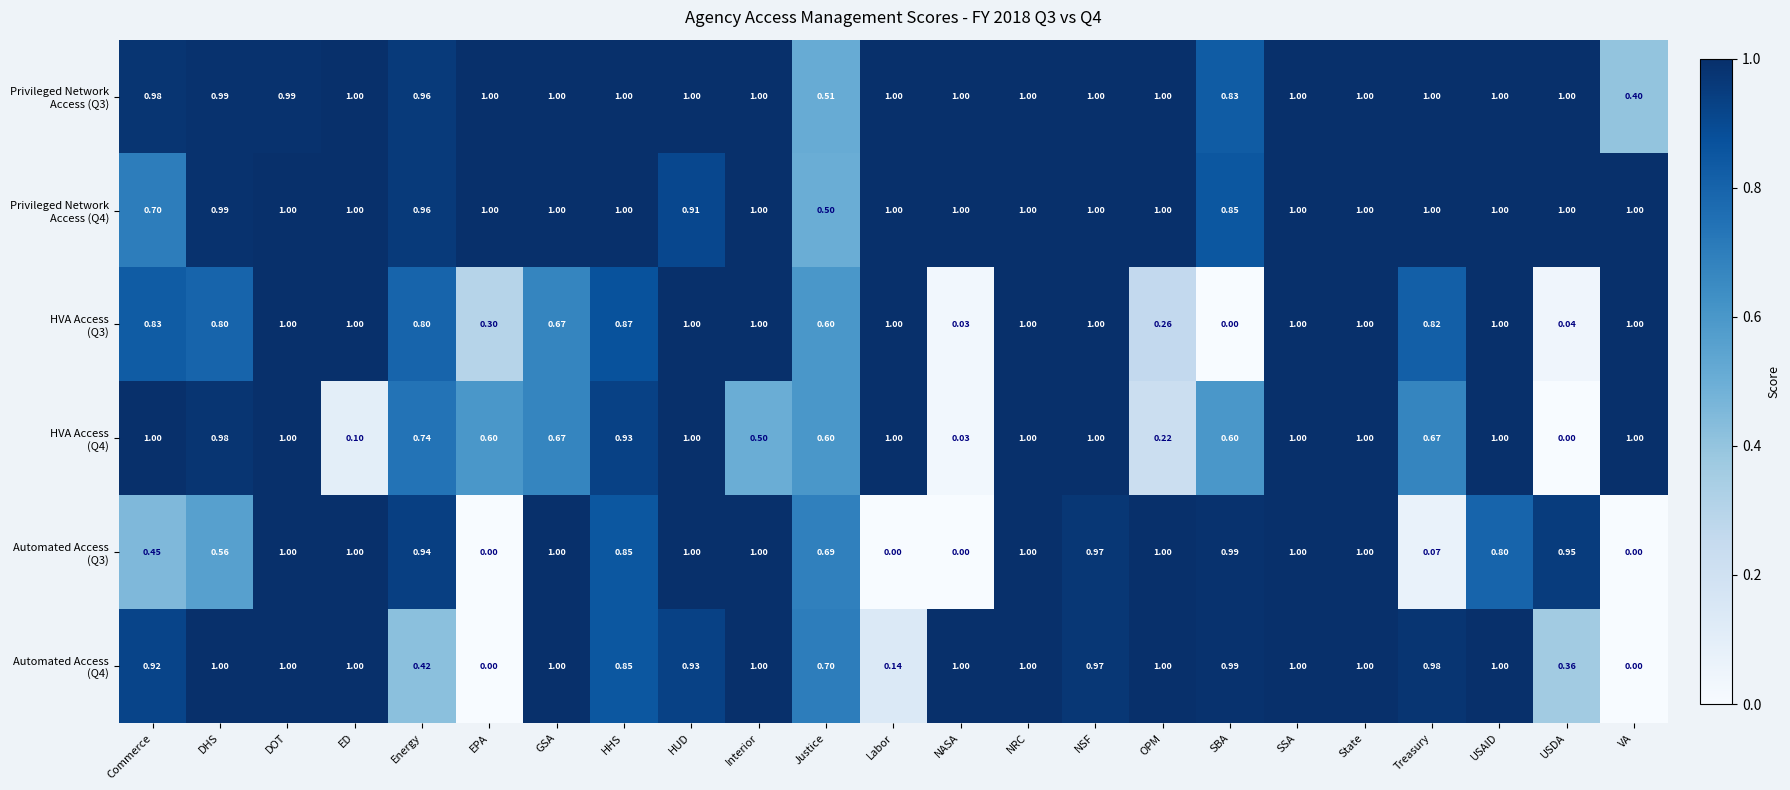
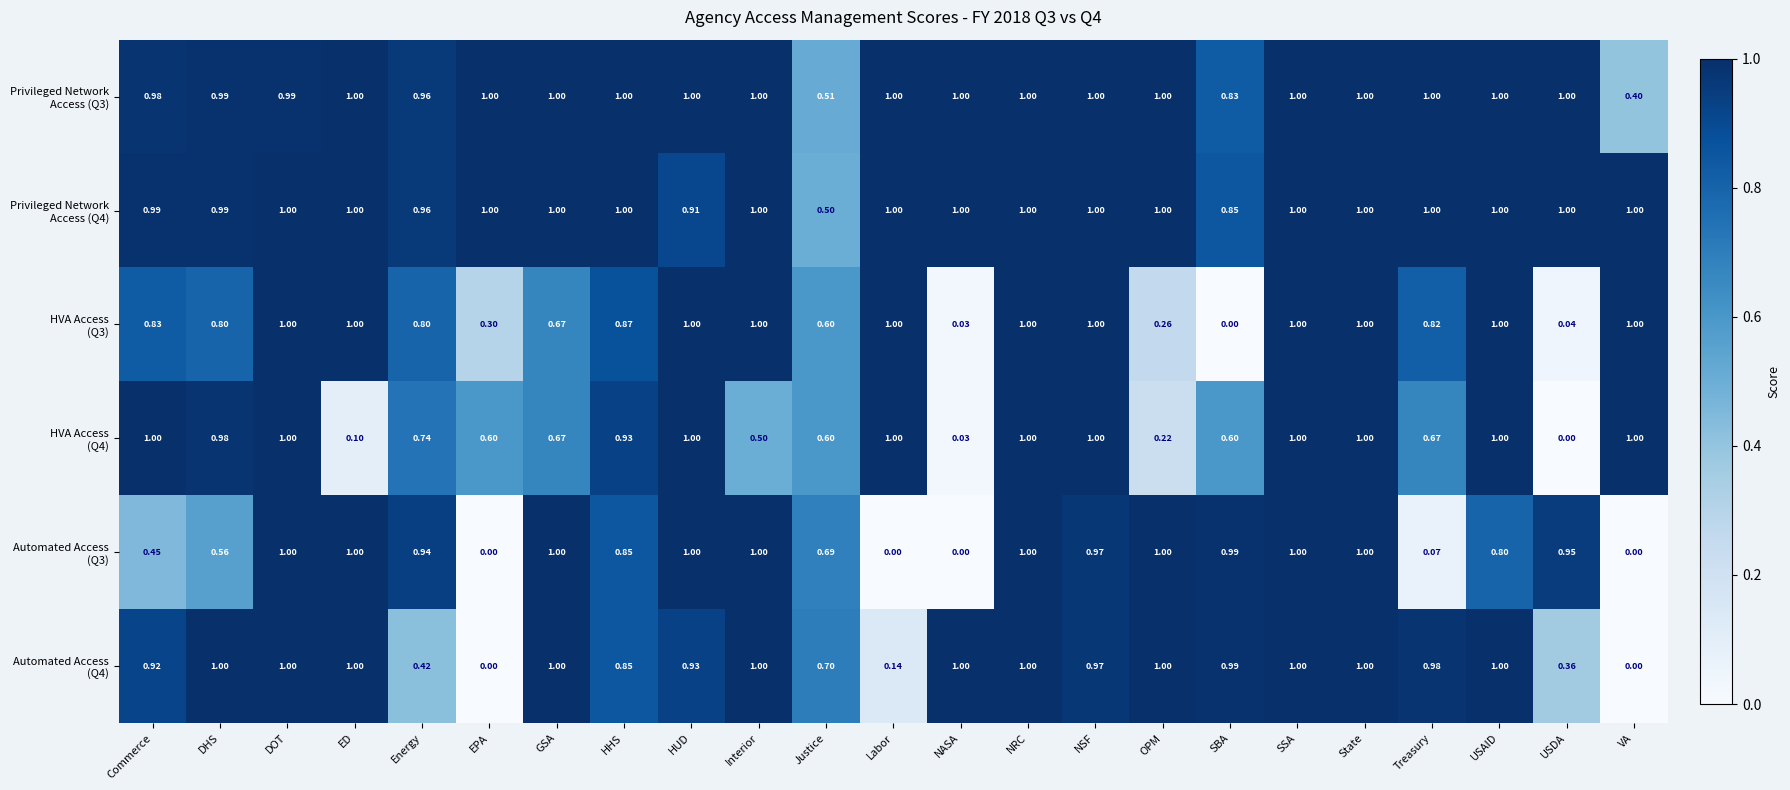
  {
    "Privileged Network Access (Q3)": {
      "Commerce": 0.98,
      "DHS": 0.99,
      "DOT": 0.99,
      "ED": 1.00,
      "Energy": 0.96,
      "EPA": 1.00,
      "GSA": 1.00,
      "HHS": 1.00,
      "HUD": 1.00,
      "Interior": 1.00,
      "Justice": 0.51,
      "Labor": 1.00,
      "NASA": 1.00,
      "NRC": 1.00,
      "NSF": 1.00,
      "OPM": 1.00,
      "SBA": 0.83,
      "SSA": 1.00,
      "State": 1.00,
      "Treasury": 1.00,
      "USAID": 1.00,
      "USDA": 1.00,
      "VA": 0.40
    },
    "Privileged Network Access (Q4)": {
-     "Commerce": 0.70,
+     "Commerce": 0.99,
      "DHS": 0.99,
      "DOT": 1.00,
      "ED": 1.00,
      "Energy": 0.96,
      "EPA": 1.00,
      "GSA": 1.00,
      "HHS": 1.00,
      "HUD": 0.91,
      "Interior": 1.00,
      "Justice": 0.50,
      "Labor": 1.00,
      "NASA": 1.00,
      "NRC": 1.00,
      "NSF": 1.00,
      "OPM": 1.00,
      "SBA": 0.85,
      "SSA": 1.00,
      "State": 1.00,
      "Treasury": 1.00,
      "USAID": 1.00,
      "USDA": 1.00,
      "VA": 1.00
    },
    "HVA Access (Q3)": {
      "Commerce": 0.83,
      "DHS": 0.80,
      "DOT": 1.00,
      "ED": 1.00,
      "Energy": 0.80,
      "EPA": 0.30,
      "GSA": 0.67,
      "HHS": 0.87,
      "HUD": 1.00,
      "Interior": 1.00,
      "Justice": 0.60,
      "Labor": 1.00,
      "NASA": 0.03,
      "NRC": 1.00,
      "NSF": 1.00,
      "OPM": 0.26,
      "SBA": 0.00,
      "SSA": 1.00,
      "State": 1.00,
      "Treasury": 0.82,
      "USAID": 1.00,
      "USDA": 0.04,
      "VA": 1.00
    },
    "HVA Access (Q4)": {
      "Commerce": 1.00,
      "DHS": 0.98,
      "DOT": 1.00,
      "ED": 0.10,
      "Energy": 0.74,
      "EPA": 0.60,
      "GSA": 0.67,
      "HHS": 0.93,
      "HUD": 1.00,
      "Interior": 0.50,
      "Justice": 0.60,
      "Labor": 1.00,
      "NASA": 0.03,
      "NRC": 1.00,
      "NSF": 1.00,
      "OPM": 0.22,
      "SBA": 0.60,
      "SSA": 1.00,
      "State": 1.00,
      "Treasury": 0.67,
      "USAID": 1.00,
      "USDA": 0.00,
      "VA": 1.00
    },
    "Automated Access (Q3)": {
      "Commerce": 0.45,
      "DHS": 0.56,
      "DOT": 1.00,
      "ED": 1.00,
      "Energy": 0.94,
      "EPA": 0.00,
      "GSA": 1.00,
      "HHS": 0.85,
      "HUD": 1.00,
      "Interior": 1.00,
      "Justice": 0.69,
      "Labor": 0.00,
      "NASA": 0.00,
      "NRC": 1.00,
      "NSF": 0.97,
      "OPM": 1.00,
      "SBA": 0.99,
      "SSA": 1.00,
      "State": 1.00,
      "Treasury": 0.07,
      "USAID": 0.80,
      "USDA": 0.95,
      "VA": 0.00
    },
    "Automated Access (Q4)": {
      "Commerce": 0.92,
      "DHS": 1.00,
      "DOT": 1.00,
      "ED": 1.00,
      "Energy": 0.42,
      "EPA": 0.00,
      "GSA": 1.00,
      "HHS": 0.85,
      "HUD": 0.93,
      "Interior": 1.00,
      "Justice": 0.70,
      "Labor": 0.14,
      "NASA": 1.00,
      "NRC": 1.00,
      "NSF": 0.97,
      "OPM": 1.00,
      "SBA": 0.99,
      "SSA": 1.00,
      "State": 1.00,
      "Treasury": 0.98,
      "USAID": 1.00,
      "USDA": 0.36,
      "VA": 0.00
    }
  }
